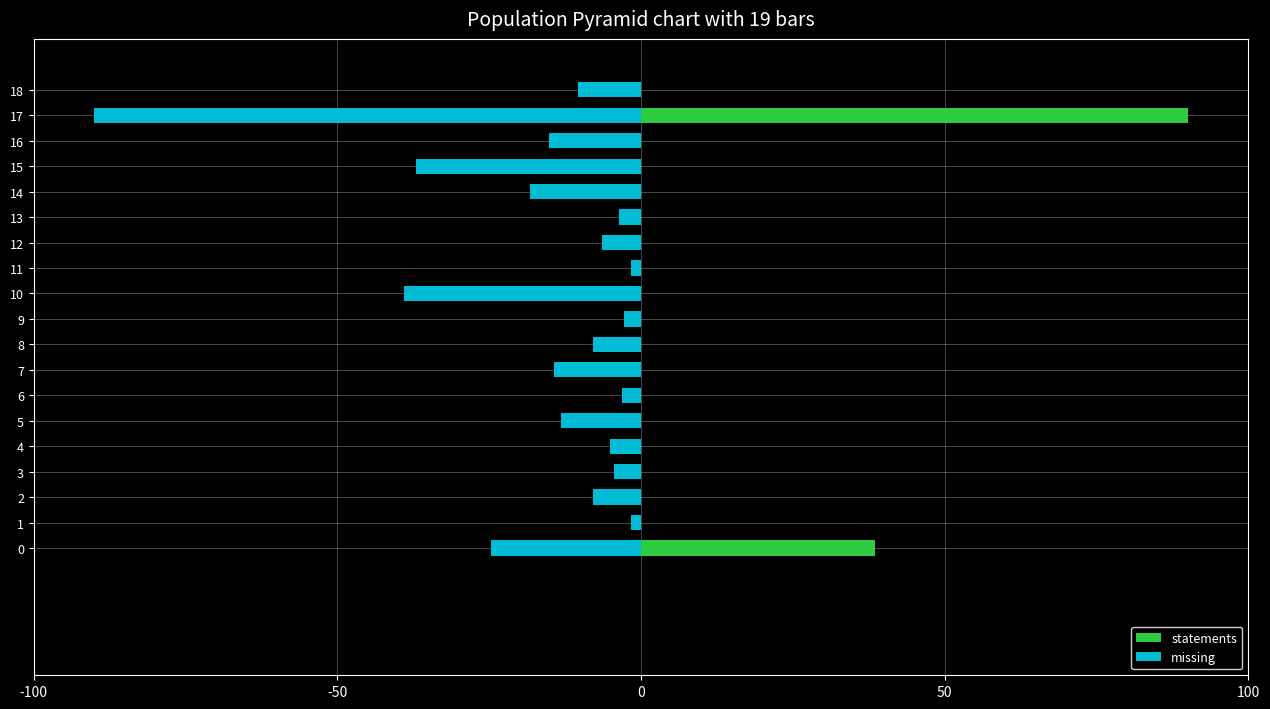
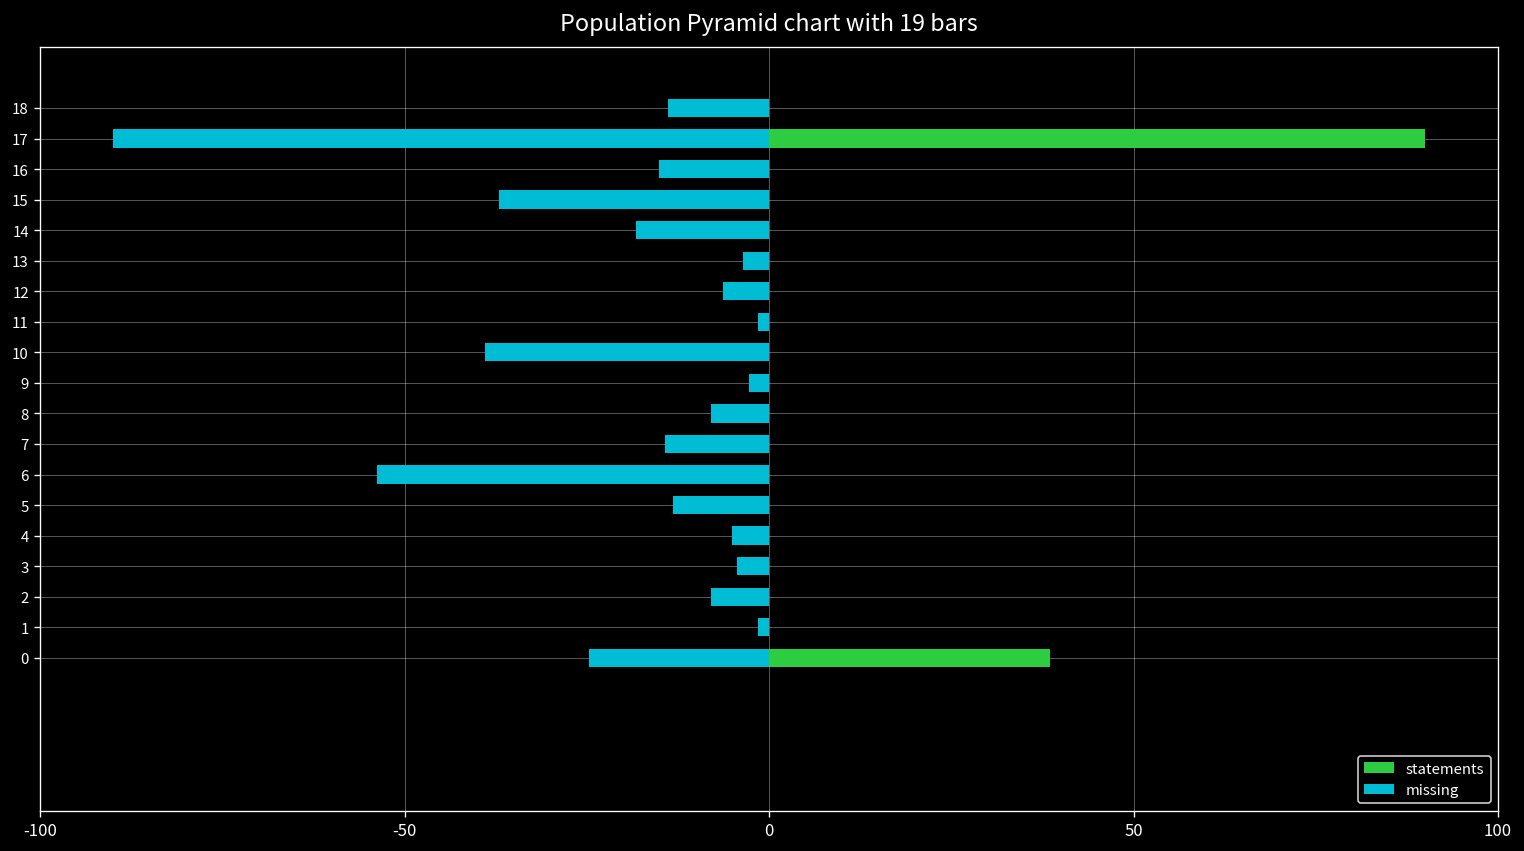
  {
    "statements": {
      "18": 0,
      "17": 90,
      "16": 0,
      "15": 0,
      "14": 0,
      "13": 0,
      "12": 0,
      "11": 0,
      "10": 0,
      "9": 0,
      "8": 0,
      "7": 0,
      "6": 0,
      "5": 0,
      "4": 0,
      "3": 0,
      "2": 0,
      "1": 0,
      "0": 39
    },
    "missing": {
-     "18": -10,
+     "18": -14,
      "17": -90,
      "16": -15,
      "15": -37,
      "14": -18,
      "13": -4,
      "12": -6,
      "11": -2,
      "10": -39,
      "9": -3,
      "8": -8,
      "7": -14,
-     "6": -3,
+     "6": -54,
      "5": -13,
      "4": -5,
      "3": -4,
      "2": -8,
      "1": -2,
      "0": -25
    }
  }
